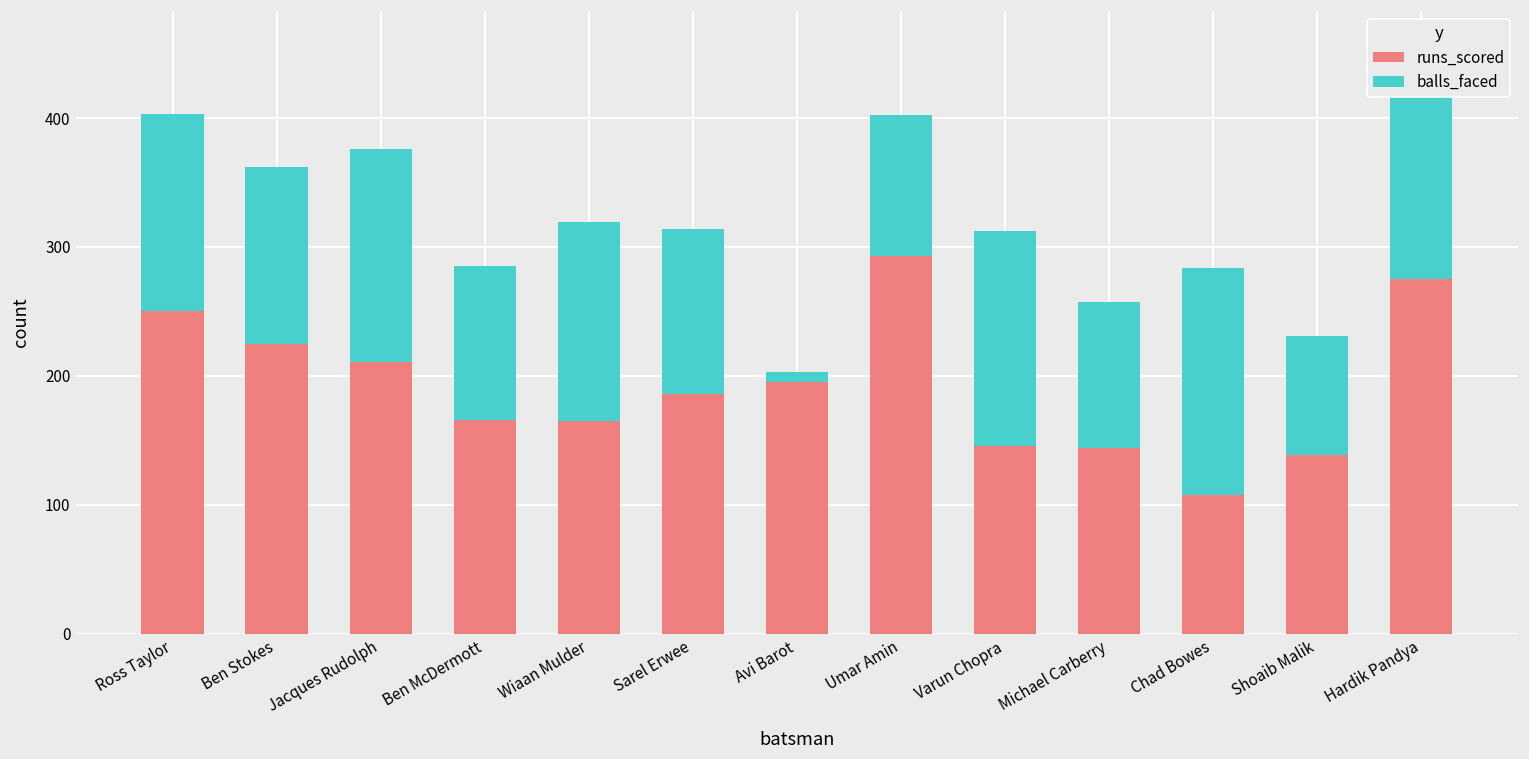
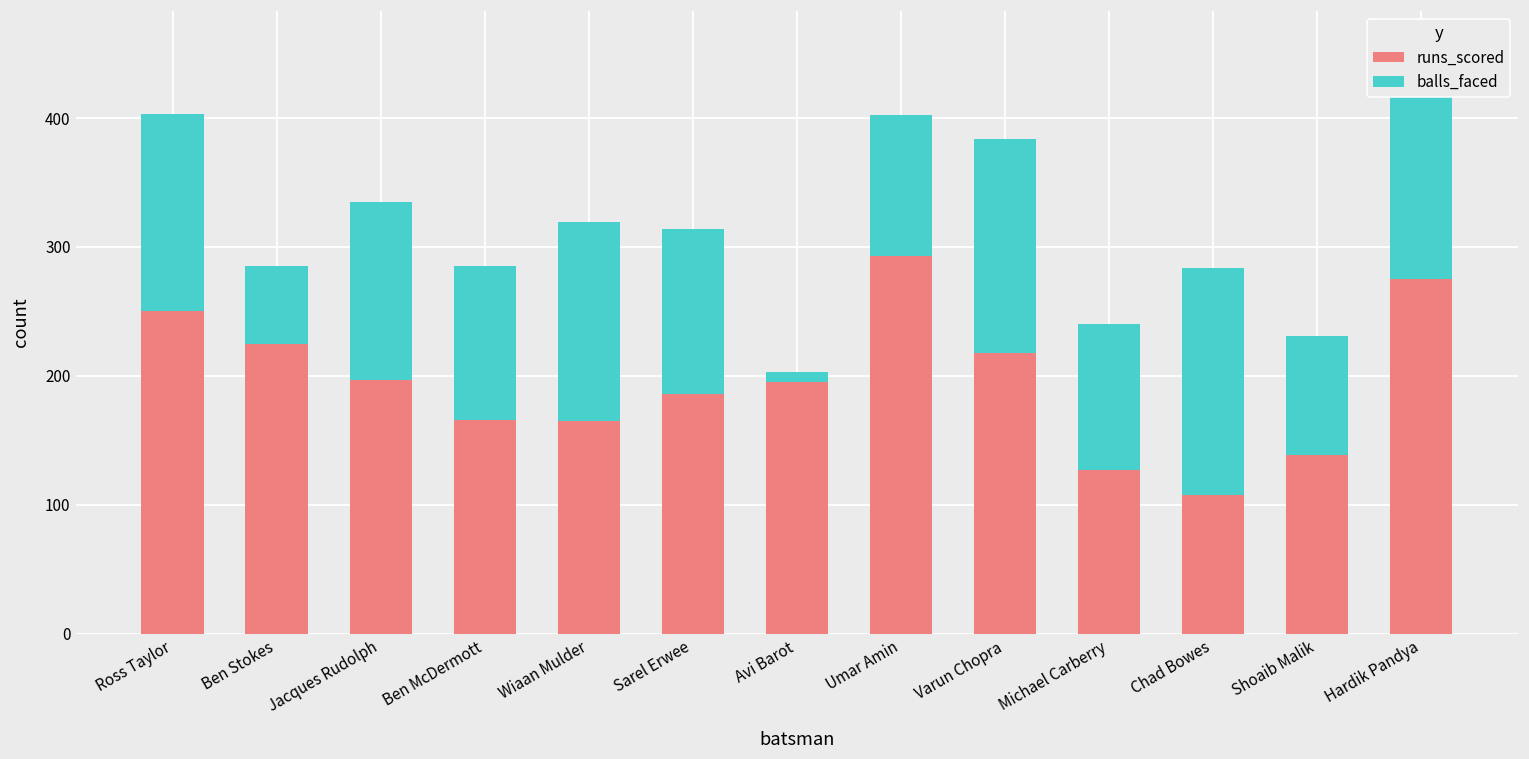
  {
    "runs_scored": {
      "Ross Taylor": 250,
      "Ben Stokes": 225,
-     "Jacques Rudolph": 211,
+     "Jacques Rudolph": 197,
      "Ben McDermott": 166,
      "Wiaan Mulder": 165,
      "Sarel Erwee": 186,
      "Avi Barot": 195,
      "Umar Amin": 293,
-     "Varun Chopra": 146,
-     "Michael Carberry": 144,
+     "Varun Chopra": 218,
+     "Michael Carberry": 127,
      "Chad Bowes": 108,
      "Shoaib Malik": 139,
      "Hardik Pandya": 275
    },
    "balls_faced": {
      "Ross Taylor": 153,
-     "Ben Stokes": 137,
-     "Jacques Rudolph": 165,
+     "Ben Stokes": 60,
+     "Jacques Rudolph": 138,
      "Ben McDermott": 119,
      "Wiaan Mulder": 154,
      "Sarel Erwee": 128,
      "Avi Barot": 8,
      "Umar Amin": 109,
      "Varun Chopra": 166,
      "Michael Carberry": 113,
      "Chad Bowes": 176,
      "Shoaib Malik": 92
    }
  }
